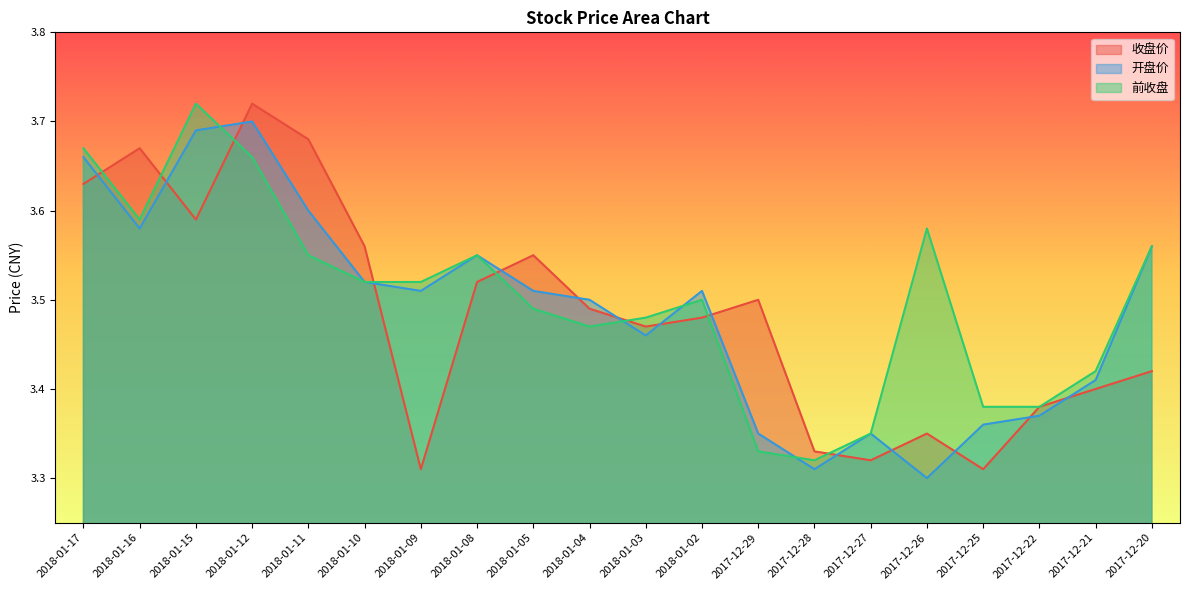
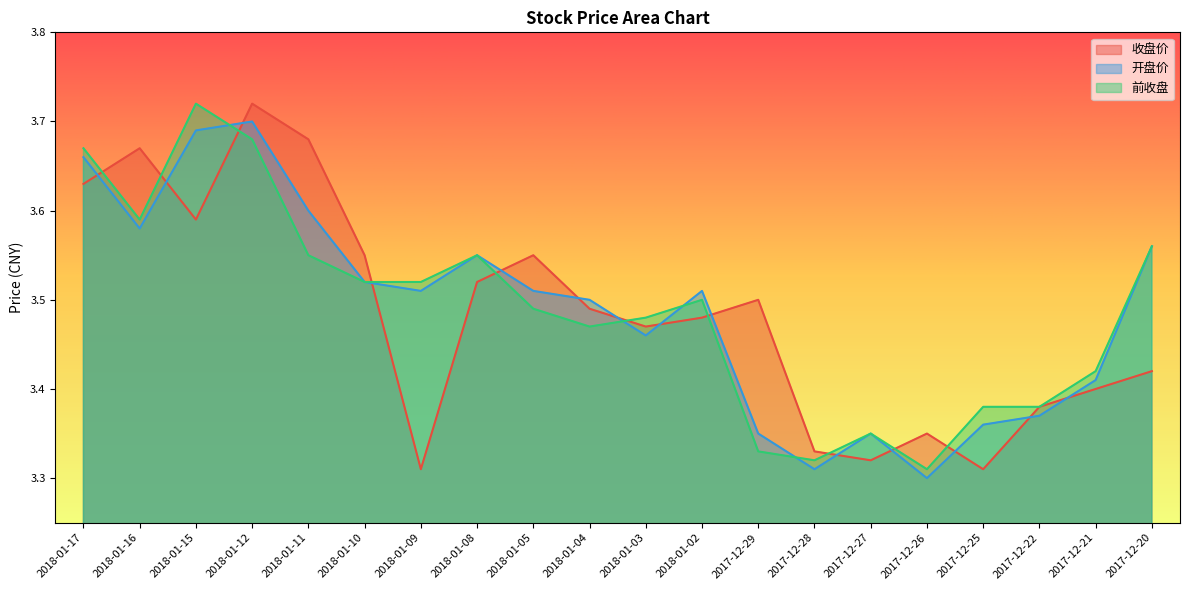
  {
    "收盘价": {
      "2018-01-17": 3.63,
      "2018-01-16": 3.67,
      "2018-01-15": 3.59,
      "2018-01-12": 3.72,
      "2018-01-11": 3.68,
-     "2018-01-10": 3.56,
+     "2018-01-10": 3.55,
      "2018-01-09": 3.31,
      "2018-01-08": 3.52,
      "2018-01-05": 3.55,
      "2018-01-04": 3.49,
      "2018-01-03": 3.47,
      "2018-01-02": 3.48,
      "2017-12-29": 3.50,
      "2017-12-28": 3.33,
      "2017-12-27": 3.32,
      "2017-12-26": 3.35,
      "2017-12-25": 3.31,
      "2017-12-21": 3.40,
      "2017-12-20": 3.42
    },
    "开盘价": {
      "2018-01-17": 3.66,
      "2018-01-16": 3.58,
      "2018-01-15": 3.69,
      "2018-01-12": 3.70,
      "2018-01-11": 3.60,
      "2018-01-09": 3.51,
      "2018-01-05": 3.51,
      "2018-01-04": 3.50,
      "2018-01-03": 3.46,
      "2018-01-02": 3.51,
      "2017-12-29": 3.35,
      "2017-12-28": 3.31,
      "2017-12-26": 3.30,
      "2017-12-25": 3.36,
      "2017-12-22": 3.37,
      "2017-12-21": 3.41
    },
    "前收盘": {
      "2018-01-17": 3.67,
      "2018-01-16": 3.59,
      "2018-01-15": 3.72,
-     "2018-01-12": 3.66,
+     "2018-01-12": 3.68,
      "2018-01-11": 3.55,
      "2018-01-09": 3.52,
      "2018-01-05": 3.49,
      "2018-01-04": 3.47,
      "2018-01-03": 3.48,
      "2018-01-02": 3.50,
      "2017-12-29": 3.33,
      "2017-12-28": 3.32,
-     "2017-12-26": 3.58,
+     "2017-12-26": 3.31,
      "2017-12-25": 3.38,
      "2017-12-21": 3.42
    }
  }
